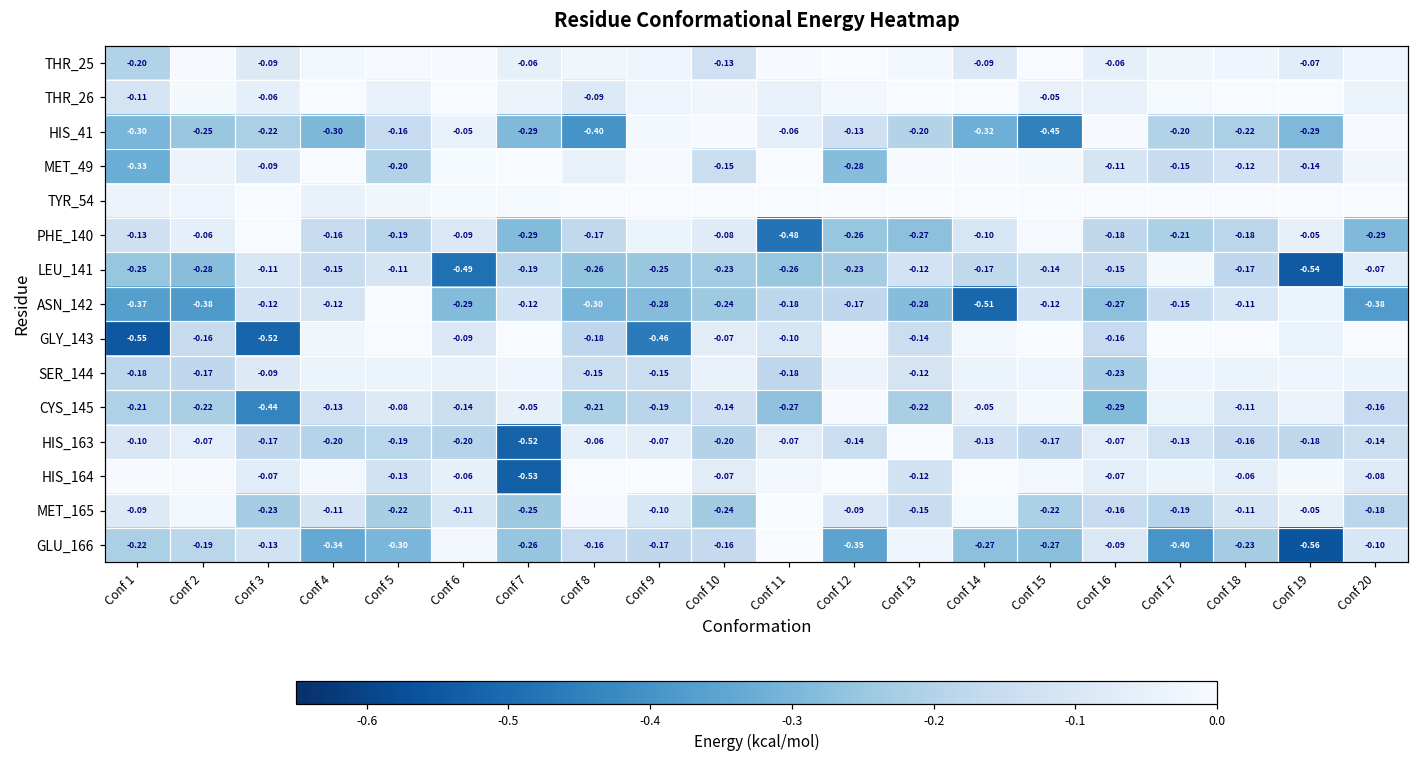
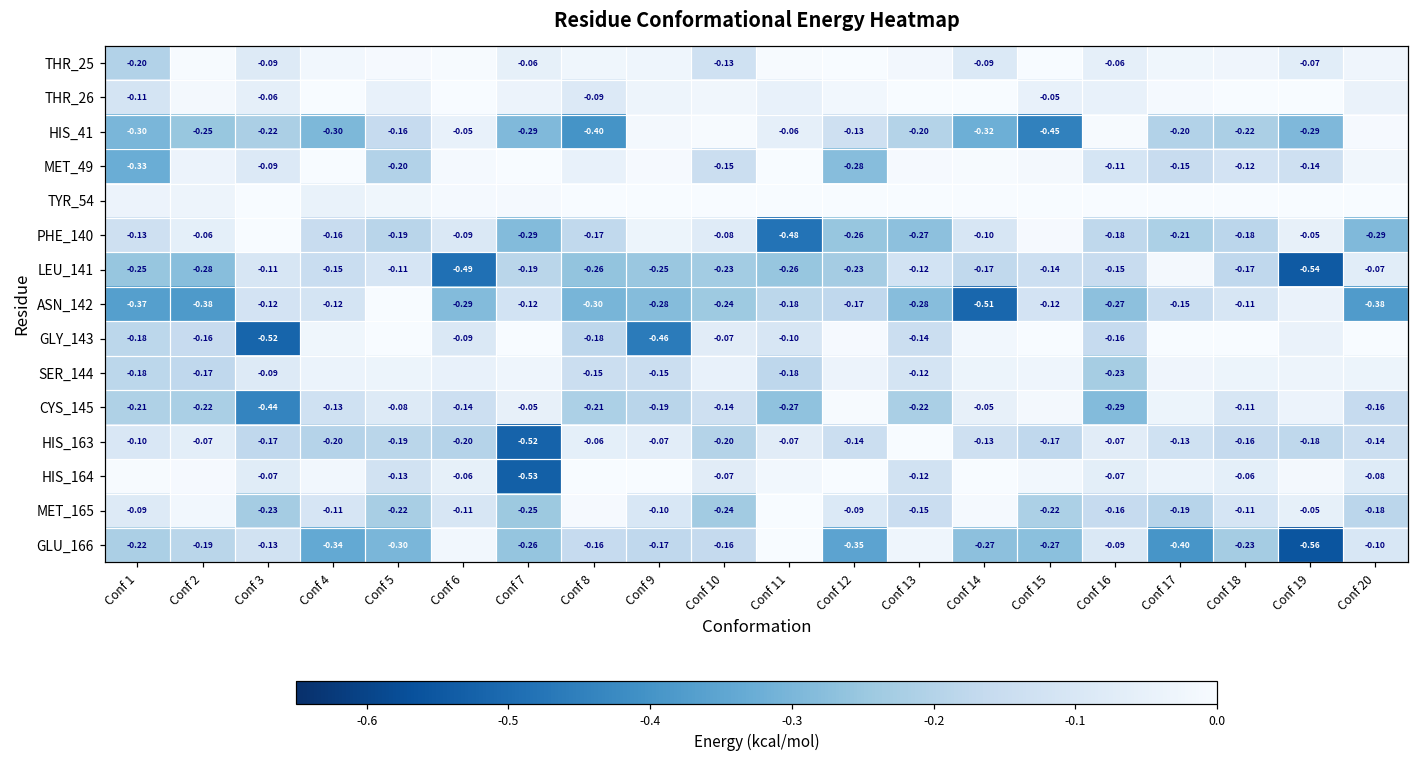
  {
    "THR_25": {
      "Conf 1": -0.20,
      "Conf 3": -0.09,
      "Conf 7": -0.06,
      "Conf 10": -0.13,
      "Conf 14": -0.09,
      "Conf 16": -0.06,
      "Conf 19": -0.07
    },
    "THR_26": {
      "Conf 1": -0.11,
      "Conf 3": -0.06,
      "Conf 8": -0.09,
      "Conf 15": -0.05
    },
    "HIS_41": {
      "Conf 1": -0.30,
      "Conf 2": -0.25,
      "Conf 3": -0.22,
      "Conf 4": -0.30,
      "Conf 5": -0.16,
      "Conf 6": -0.05,
      "Conf 7": -0.29,
      "Conf 8": -0.40,
      "Conf 11": -0.06,
      "Conf 12": -0.13,
      "Conf 13": -0.20,
      "Conf 14": -0.32,
      "Conf 15": -0.45,
      "Conf 17": -0.20,
      "Conf 18": -0.22,
      "Conf 19": -0.29
    },
    "MET_49": {
      "Conf 1": -0.33,
      "Conf 3": -0.09,
      "Conf 5": -0.20,
      "Conf 10": -0.15,
      "Conf 12": -0.28,
      "Conf 16": -0.11,
      "Conf 17": -0.15,
      "Conf 18": -0.12,
      "Conf 19": -0.14
    },
    "PHE_140": {
      "Conf 1": -0.13,
      "Conf 2": -0.06,
      "Conf 4": -0.16,
      "Conf 5": -0.19,
      "Conf 6": -0.09,
      "Conf 7": -0.29,
      "Conf 8": -0.17,
      "Conf 10": -0.08,
      "Conf 11": -0.48,
      "Conf 12": -0.26,
      "Conf 13": -0.27,
      "Conf 14": -0.10,
      "Conf 16": -0.18,
      "Conf 17": -0.21,
      "Conf 18": -0.18,
      "Conf 19": -0.05,
      "Conf 20": -0.29
    },
    "LEU_141": {
      "Conf 1": -0.25,
      "Conf 2": -0.28,
      "Conf 3": -0.11,
      "Conf 4": -0.15,
      "Conf 5": -0.11,
      "Conf 6": -0.49,
      "Conf 7": -0.19,
      "Conf 8": -0.26,
      "Conf 9": -0.25,
      "Conf 10": -0.23,
      "Conf 11": -0.26,
      "Conf 12": -0.23,
      "Conf 13": -0.12,
      "Conf 14": -0.17,
      "Conf 15": -0.14,
      "Conf 16": -0.15,
      "Conf 18": -0.17,
      "Conf 19": -0.54,
      "Conf 20": -0.07
    },
    "ASN_142": {
      "Conf 1": -0.37,
      "Conf 2": -0.38,
      "Conf 3": -0.12,
      "Conf 4": -0.12,
      "Conf 6": -0.29,
      "Conf 7": -0.12,
      "Conf 8": -0.30,
      "Conf 9": -0.28,
      "Conf 10": -0.24,
      "Conf 11": -0.18,
      "Conf 12": -0.17,
      "Conf 13": -0.28,
      "Conf 14": -0.51,
      "Conf 15": -0.12,
      "Conf 16": -0.27,
      "Conf 17": -0.15,
      "Conf 18": -0.11,
      "Conf 20": -0.38
    },
    "GLY_143": {
-     "Conf 1": -0.55,
+     "Conf 1": -0.18,
      "Conf 2": -0.16,
      "Conf 3": -0.52,
      "Conf 6": -0.09,
      "Conf 8": -0.18,
      "Conf 9": -0.46,
      "Conf 10": -0.07,
      "Conf 11": -0.10,
      "Conf 13": -0.14,
      "Conf 16": -0.16
    },
    "SER_144": {
      "Conf 1": -0.18,
      "Conf 2": -0.17,
      "Conf 3": -0.09,
      "Conf 8": -0.15,
      "Conf 9": -0.15,
      "Conf 11": -0.18,
      "Conf 13": -0.12,
      "Conf 16": -0.23
    },
    "CYS_145": {
      "Conf 1": -0.21,
      "Conf 2": -0.22,
      "Conf 3": -0.44,
      "Conf 4": -0.13,
      "Conf 5": -0.08,
      "Conf 6": -0.14,
      "Conf 7": -0.05,
      "Conf 8": -0.21,
      "Conf 9": -0.19,
      "Conf 10": -0.14,
      "Conf 11": -0.27,
      "Conf 13": -0.22,
      "Conf 14": -0.05,
      "Conf 16": -0.29,
      "Conf 18": -0.11,
      "Conf 20": -0.16
    },
    "HIS_163": {
      "Conf 1": -0.10,
      "Conf 2": -0.07,
      "Conf 3": -0.17,
      "Conf 4": -0.20,
      "Conf 5": -0.19,
      "Conf 6": -0.20,
      "Conf 7": -0.52,
      "Conf 8": -0.06,
      "Conf 9": -0.07,
      "Conf 10": -0.20,
      "Conf 11": -0.07,
      "Conf 12": -0.14,
      "Conf 14": -0.13,
      "Conf 15": -0.17,
      "Conf 16": -0.07,
      "Conf 17": -0.13,
      "Conf 18": -0.16,
      "Conf 19": -0.18,
      "Conf 20": -0.14
    },
    "HIS_164": {
      "Conf 3": -0.07,
      "Conf 5": -0.13,
      "Conf 6": -0.06,
      "Conf 7": -0.53,
      "Conf 10": -0.07,
      "Conf 13": -0.12,
      "Conf 16": -0.07,
      "Conf 18": -0.06,
      "Conf 20": -0.08
    },
    "MET_165": {
      "Conf 1": -0.09,
      "Conf 3": -0.23,
      "Conf 4": -0.11,
      "Conf 5": -0.22,
      "Conf 6": -0.11,
      "Conf 7": -0.25,
      "Conf 9": -0.10,
      "Conf 10": -0.24,
      "Conf 12": -0.09,
      "Conf 13": -0.15,
      "Conf 15": -0.22,
      "Conf 16": -0.16,
      "Conf 17": -0.19,
      "Conf 18": -0.11,
      "Conf 19": -0.05,
      "Conf 20": -0.18
    },
    "GLU_166": {
      "Conf 1": -0.22,
      "Conf 2": -0.19,
      "Conf 3": -0.13,
      "Conf 4": -0.34,
      "Conf 5": -0.30,
      "Conf 7": -0.26,
      "Conf 8": -0.16,
      "Conf 9": -0.17,
      "Conf 10": -0.16,
      "Conf 12": -0.35,
      "Conf 14": -0.27,
      "Conf 15": -0.27,
      "Conf 16": -0.09,
      "Conf 17": -0.40,
      "Conf 18": -0.23,
      "Conf 19": -0.56,
      "Conf 20": -0.10
    }
  }
